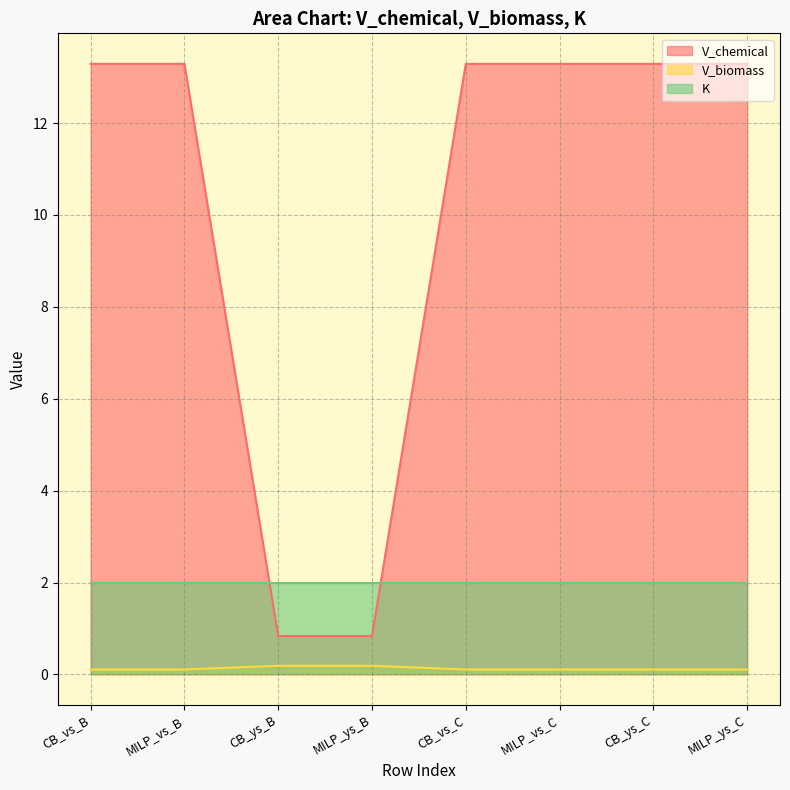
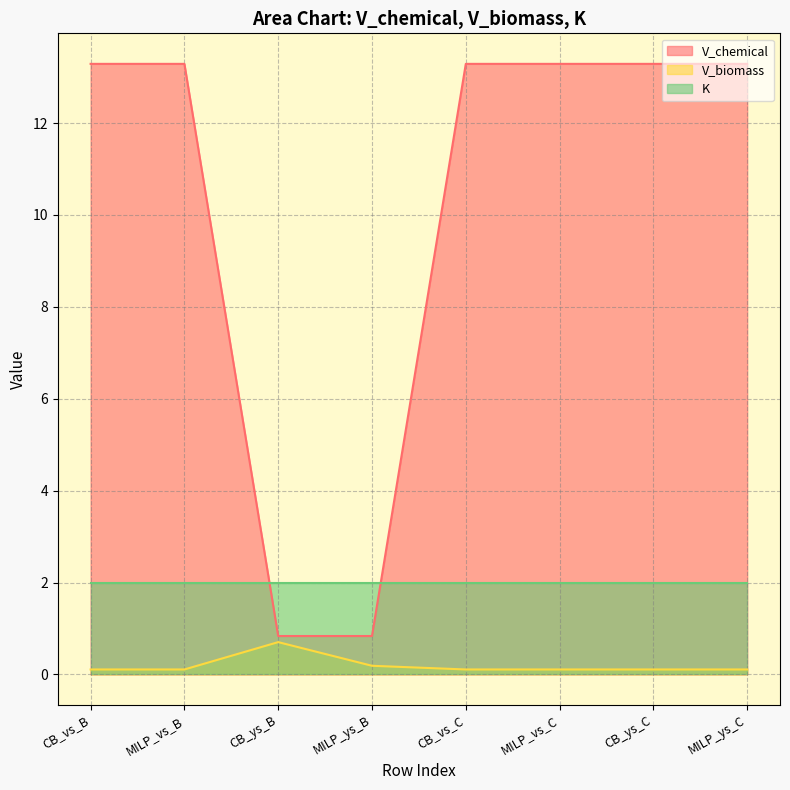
  {
    "V_chemical": {
      "CB_vs_B": 13.3,
      "MILP_vs_B": 13.3,
      "CB_ys_B": 0.8,
      "MILP_ys_B": 0.8,
      "CB_vs_C": 13.3,
      "MILP_vs_C": 13.3,
      "CB_ys_C": 13.3
    },
    "V_biomass": {
      "CB_vs_B": 0.1,
      "MILP_vs_B": 0.1,
-     "CB_ys_B": 0.2,
+     "CB_ys_B": 0.7,
      "MILP_ys_B": 0.2,
      "CB_vs_C": 0.1,
      "MILP_vs_C": 0.1,
      "CB_ys_C": 0.1,
      "MILP_ys_C": 0.1
    },
    "K": {
      "CB_vs_B": 2.0,
      "MILP_vs_B": 2.0,
      "CB_ys_B": 2.0,
      "MILP_ys_B": 2.0,
      "CB_vs_C": 2.0,
      "MILP_vs_C": 2.0,
      "CB_ys_C": 2.0,
      "MILP_ys_C": 2.0
    }
  }
